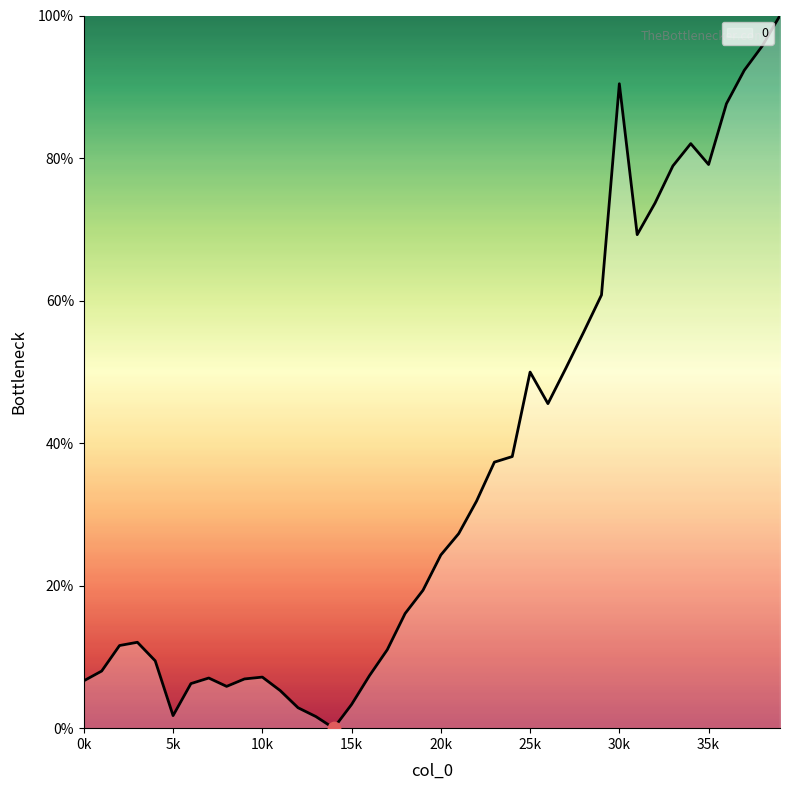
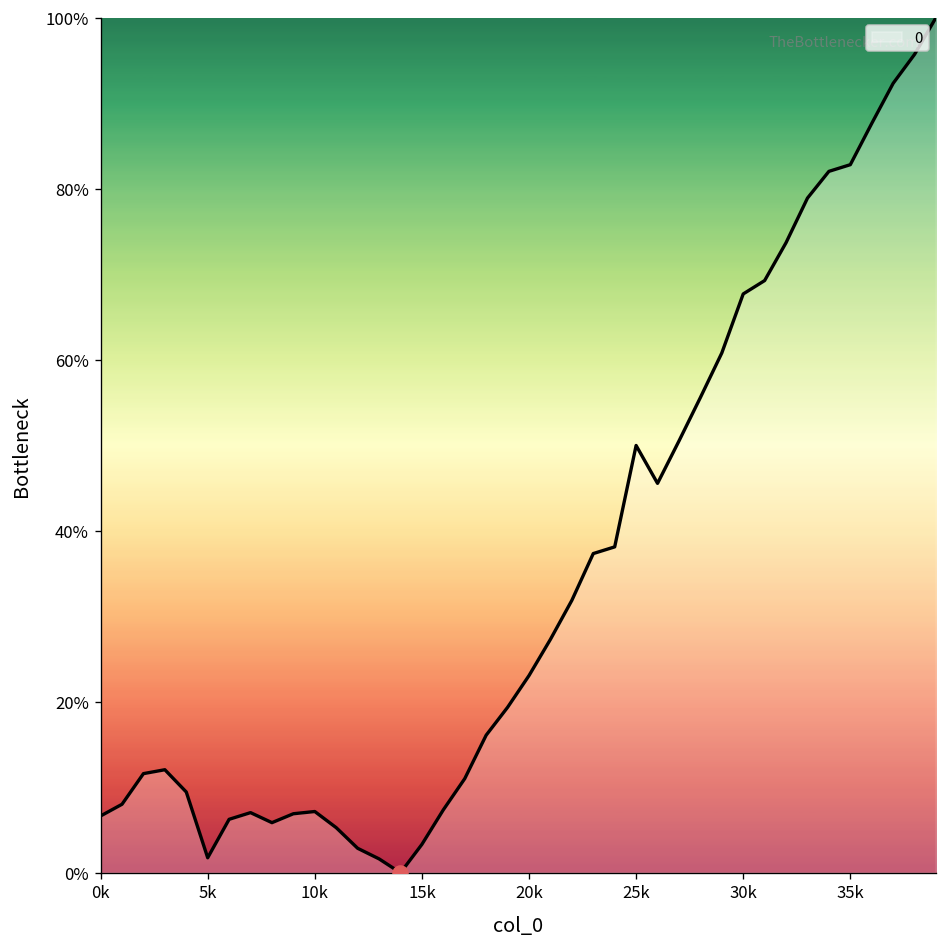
  {
    "0": {
      "0k": "7%",
      "5k": "2%",
      "10k": "7%",
      "15k": "3%",
-     "20k": "24%",
+     "20k": "23%",
      "25k": "50%",
-     "30k": "90%",
-     "35k": "79%"
+     "30k": "68%",
+     "35k": "83%"
    }
  }
